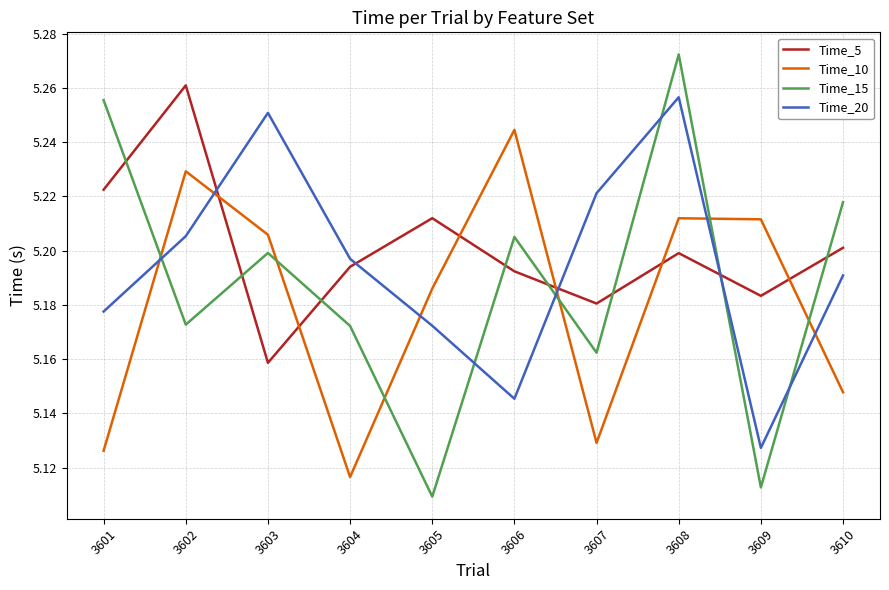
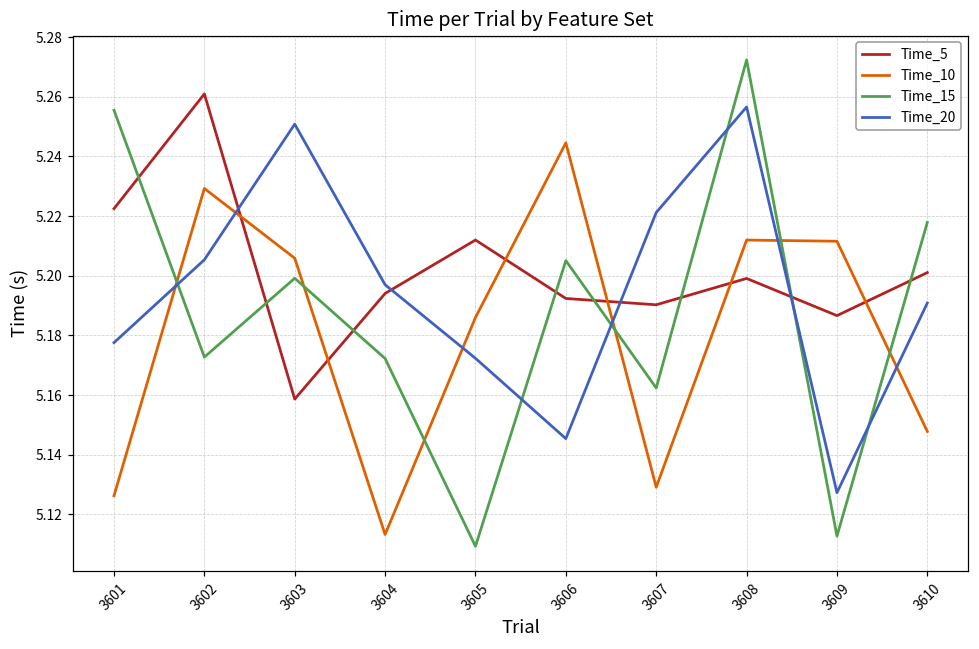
  {
    "Time_5": {
      "3601": 5.223,
      "3602": 5.261,
      "3603": 5.159,
      "3604": 5.194,
      "3605": 5.212,
      "3606": 5.192,
-     "3607": 5.181,
+     "3607": 5.190,
      "3608": 5.199,
-     "3609": 5.183,
+     "3609": 5.187,
      "3610": 5.201
    },
    "Time_10": {
      "3601": 5.126,
      "3602": 5.229,
      "3603": 5.206,
-     "3604": 5.117,
+     "3604": 5.113,
      "3605": 5.186,
      "3606": 5.245,
      "3607": 5.129,
      "3608": 5.212,
      "3609": 5.212,
      "3610": 5.148
    },
    "Time_15": {
      "3601": 5.256,
      "3602": 5.173,
      "3603": 5.199,
      "3604": 5.172,
      "3605": 5.109,
      "3606": 5.205,
      "3607": 5.162,
      "3608": 5.272,
      "3609": 5.113,
      "3610": 5.218
    },
    "Time_20": {
      "3601": 5.178,
      "3602": 5.205,
      "3603": 5.251,
      "3604": 5.197,
      "3605": 5.172,
      "3606": 5.145,
      "3607": 5.221,
      "3608": 5.257,
      "3609": 5.127,
      "3610": 5.191
    }
  }
